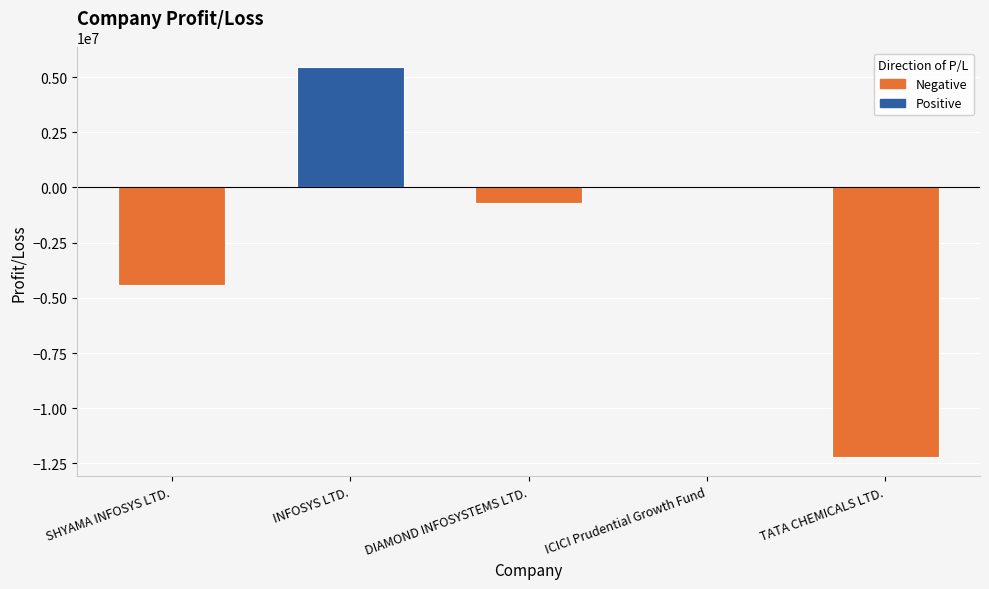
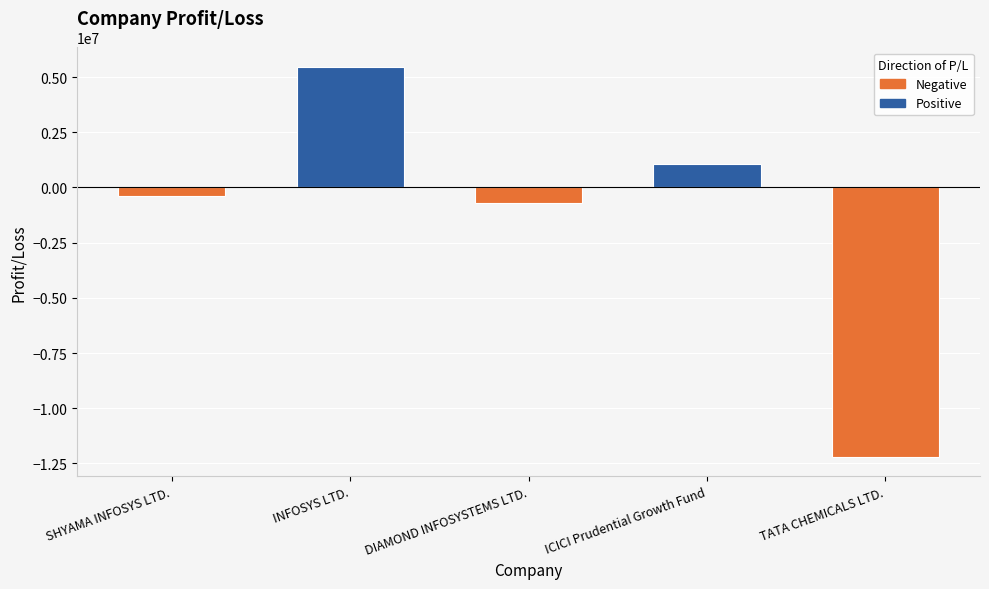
  {
-   "SHYAMA INFOSYS LTD.": -4400000,
+   "SHYAMA INFOSYS LTD.": -400000,
    "INFOSYS LTD.": 5500000,
    "DIAMOND INFOSYSTEMS LTD.": -700000,
-   "ICICI Prudential Growth Fund": 0,
+   "ICICI Prudential Growth Fund": 1100000,
    "TATA CHEMICALS LTD.": -12200000
  }
